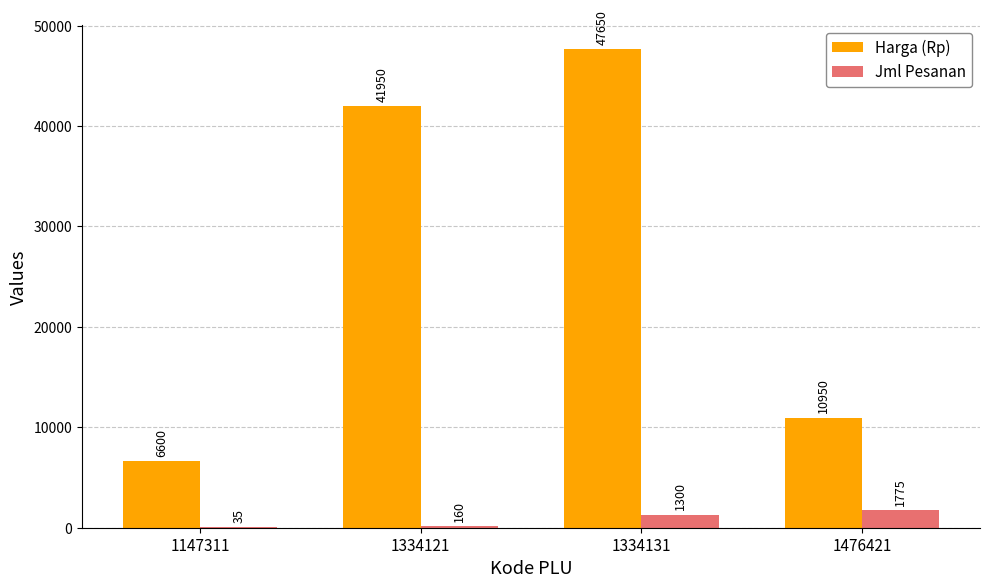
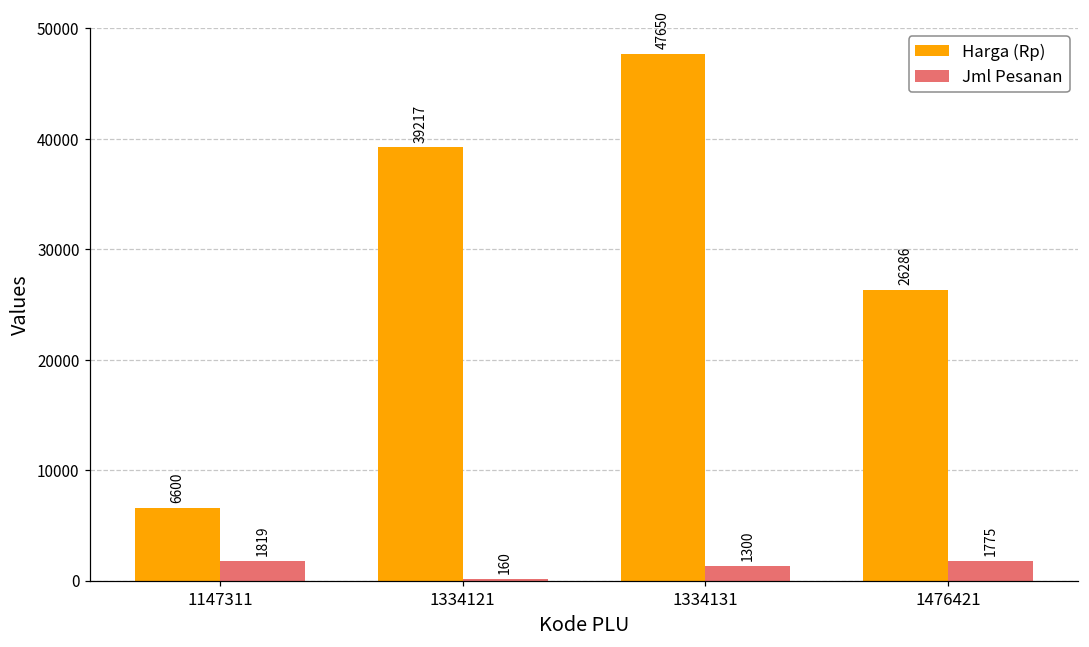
  {
    "Harga (Rp)": {
      "1147311": 6600,
-     "1334121": 41950,
+     "1334121": 39217,
      "1334131": 47650,
-     "1476421": 10950
+     "1476421": 26286
    },
    "Jml Pesanan": {
-     "1147311": 35,
+     "1147311": 1819,
      "1334121": 160,
      "1334131": 1300,
      "1476421": 1775
    }
  }
